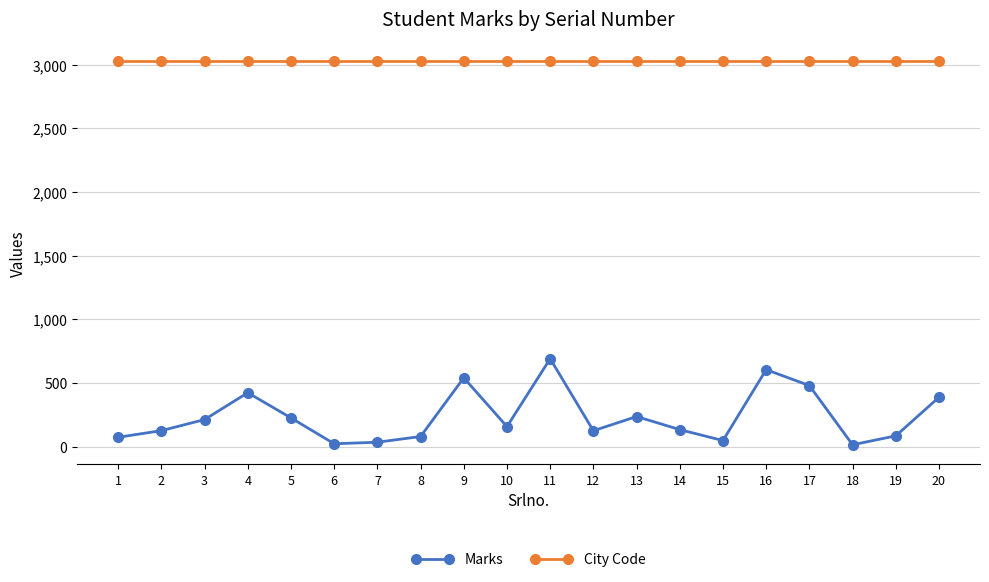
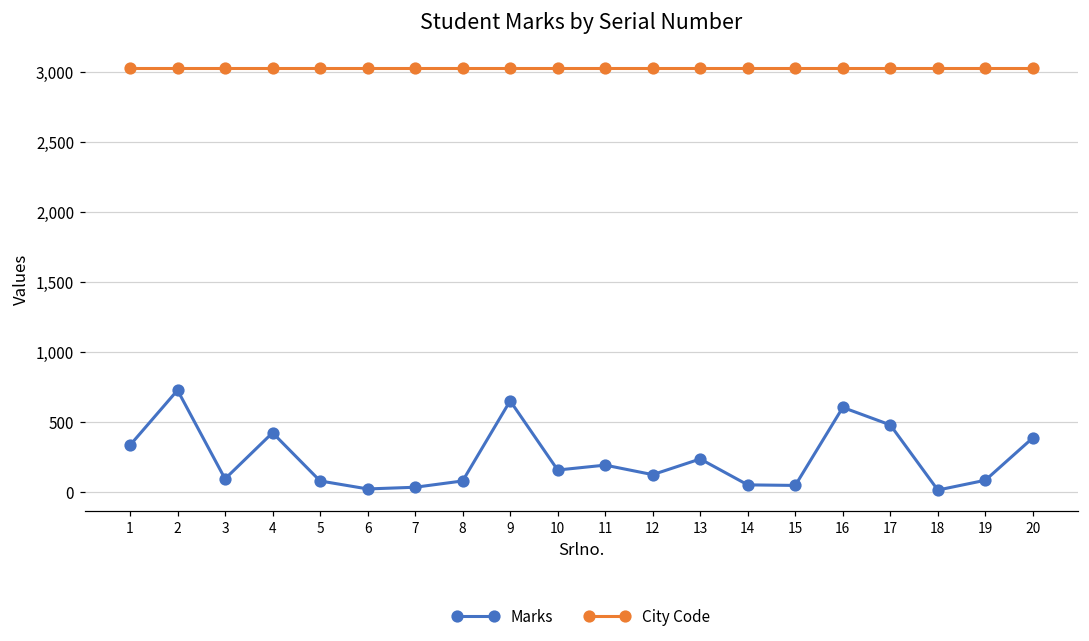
  {
    "Marks": {
-     "1": "70",
-     "2": "130",
-     "3": "210",
+     "1": "340",
+     "2": "730",
+     "3": "100",
      "4": "420",
-     "5": "230",
+     "5": "80",
      "6": "20",
      "7": "40",
      "8": "80",
-     "9": "540",
+     "9": "650",
      "10": "160",
-     "11": "690",
+     "11": "190",
      "12": "130",
      "13": "240",
-     "14": "130",
+     "14": "50",
      "15": "50",
      "16": "610",
      "17": "480",
      "18": "20",
      "19": "90",
      "20": "390"
    },
    "City Code": {
      "1": "3,030",
      "2": "3,030",
      "3": "3,030",
      "4": "3,030",
      "5": "3,030",
      "6": "3,030",
      "7": "3,030",
      "8": "3,030",
      "9": "3,030",
      "10": "3,030",
      "11": "3,030",
      "12": "3,030",
      "13": "3,030",
      "14": "3,030",
      "15": "3,030",
      "16": "3,030",
      "17": "3,030",
      "18": "3,030",
      "19": "3,030",
      "20": "3,030"
    }
  }
